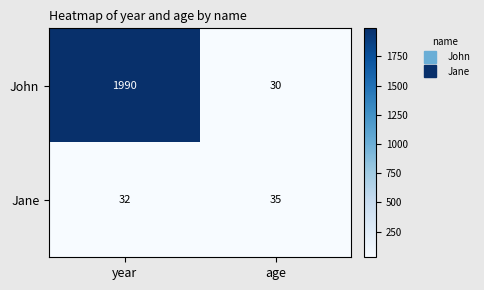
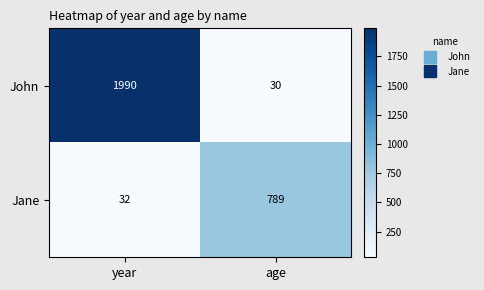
  {
    "John": {
      "year": 1990,
      "age": 30
    },
    "Jane": {
      "year": 32,
-     "age": 35
+     "age": 789
    }
  }
